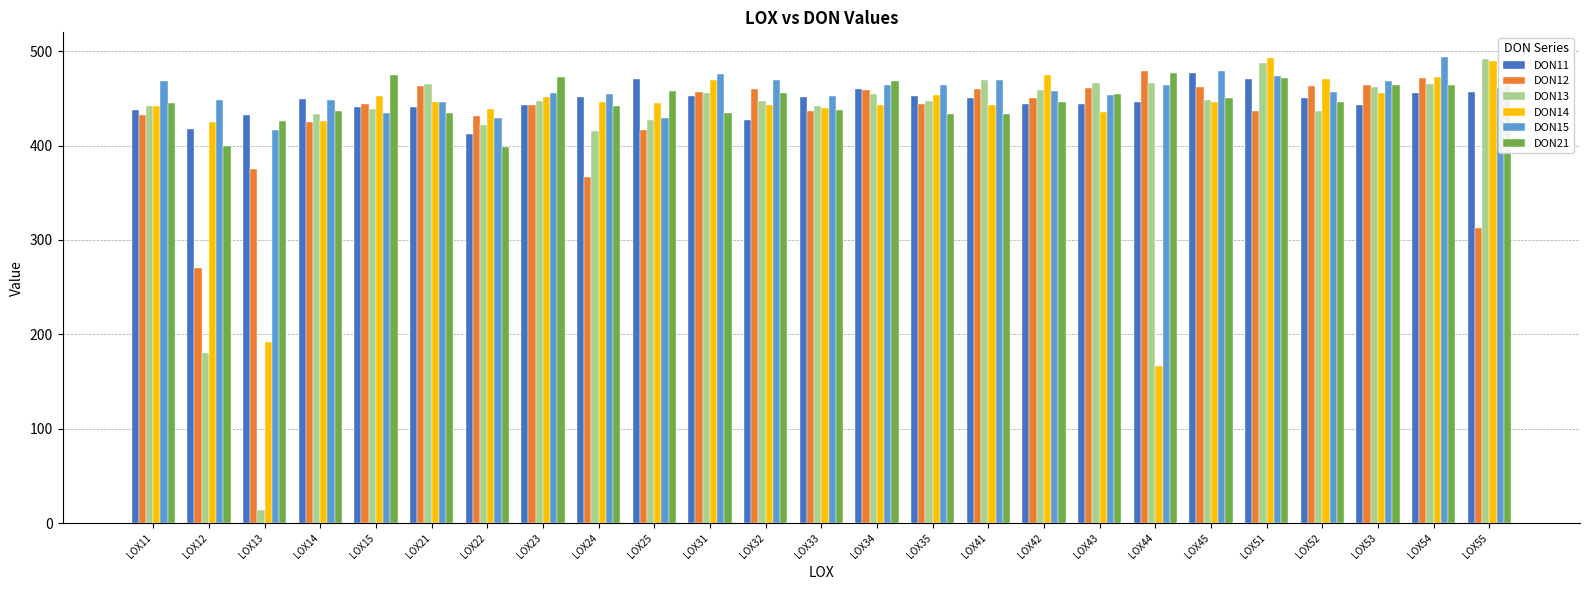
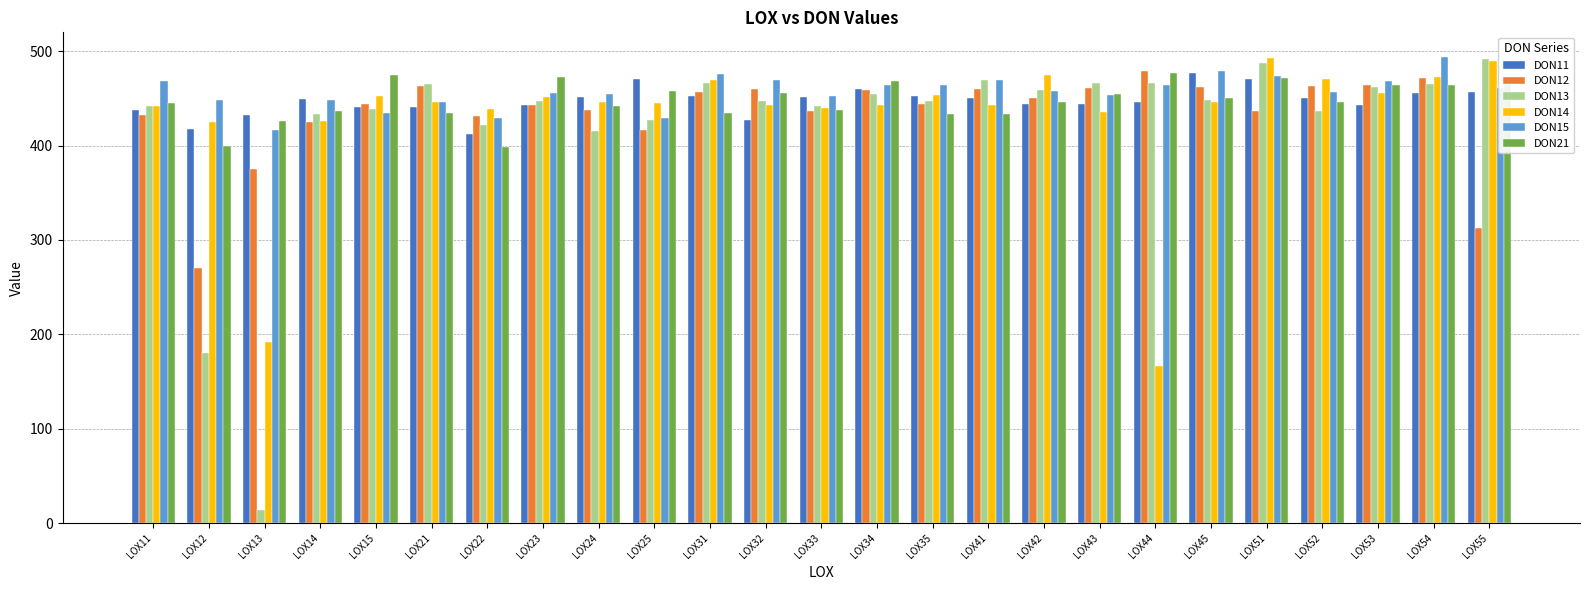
  {
    "DON12": {
      "LOX11": 430,
      "LOX12": 270,
      "LOX13": 380,
      "LOX14": 430,
      "LOX15": 440,
      "LOX21": 460,
      "LOX22": 430,
      "LOX23": 440,
-     "LOX24": 370,
+     "LOX24": 440,
      "LOX25": 420,
      "LOX31": 460,
      "LOX32": 460,
      "LOX33": 440,
      "LOX34": 460,
      "LOX35": 440,
      "LOX41": 460,
      "LOX42": 450,
      "LOX43": 460,
      "LOX44": 480,
      "LOX45": 460,
      "LOX51": 440,
      "LOX52": 460,
      "LOX53": 460,
      "LOX54": 470,
      "LOX55": 310
    },
    "DON13": {
      "LOX11": 440,
      "LOX12": 180,
      "LOX13": 10,
      "LOX14": 430,
      "LOX15": 440,
      "LOX21": 470,
      "LOX22": 420,
      "LOX23": 450,
      "LOX24": 420,
      "LOX25": 430,
-     "LOX31": 460,
+     "LOX31": 470,
      "LOX32": 450,
      "LOX33": 440,
      "LOX34": 450,
      "LOX35": 450,
      "LOX41": 470,
      "LOX42": 460,
      "LOX43": 470,
      "LOX44": 470,
      "LOX45": 450,
      "LOX51": 490,
      "LOX52": 440,
      "LOX53": 460,
      "LOX54": 470,
      "LOX55": 490
    },
    "DON14": {
      "LOX11": 440,
      "LOX12": 420,
      "LOX13": 190,
      "LOX14": 430,
      "LOX15": 450,
      "LOX21": 450,
      "LOX22": 440,
      "LOX23": 450,
      "LOX24": 450,
      "LOX25": 450,
      "LOX31": 470,
      "LOX32": 440,
      "LOX33": 440,
      "LOX34": 440,
      "LOX35": 450,
      "LOX41": 440,
      "LOX42": 480,
      "LOX43": 440,
      "LOX44": 170,
      "LOX45": 450,
      "LOX51": 490,
      "LOX52": 470,
      "LOX53": 460,
      "LOX54": 470,
      "LOX55": 490
    },
    "DON21": {
      "LOX11": 440,
      "LOX12": 400,
      "LOX13": 430,
      "LOX14": 440,
      "LOX15": 470,
      "LOX21": 430,
      "LOX22": 400,
      "LOX23": 470,
      "LOX24": 440,
      "LOX25": 460,
      "LOX31": 430,
      "LOX32": 460,
      "LOX33": 440,
      "LOX34": 470,
      "LOX35": 430,
      "LOX41": 430,
      "LOX42": 450,
      "LOX43": 450,
      "LOX44": 480,
      "LOX45": 450,
      "LOX51": 470,
      "LOX52": 450,
      "LOX53": 460,
      "LOX54": 460
    }
  }
